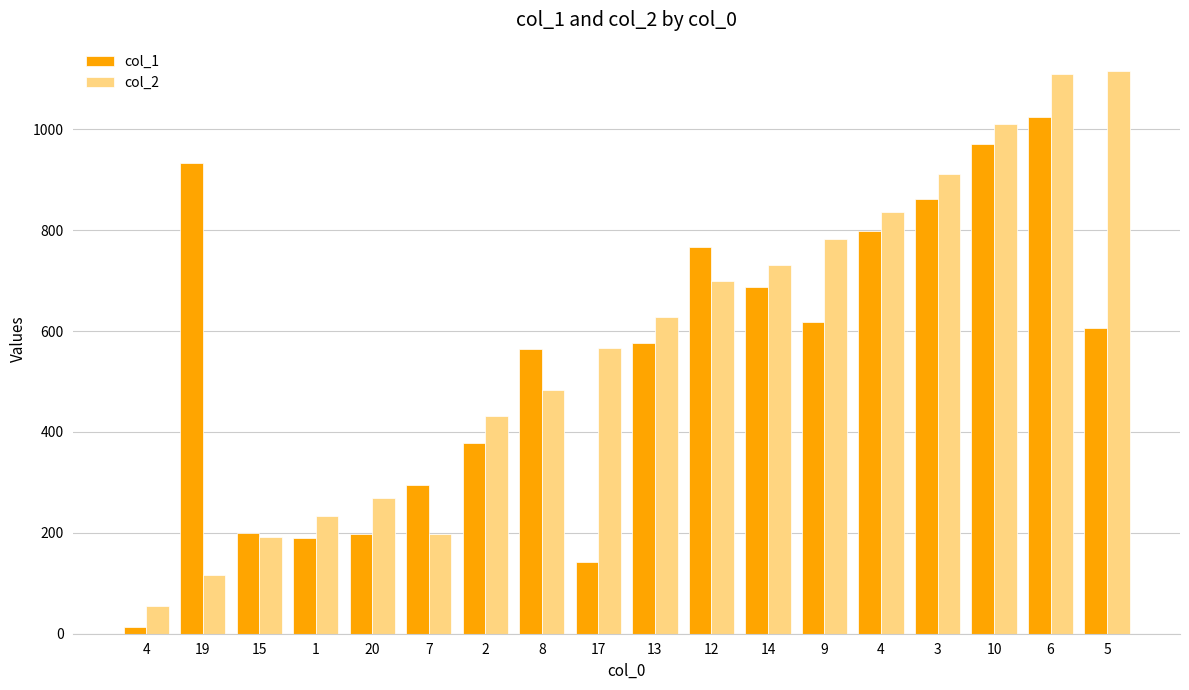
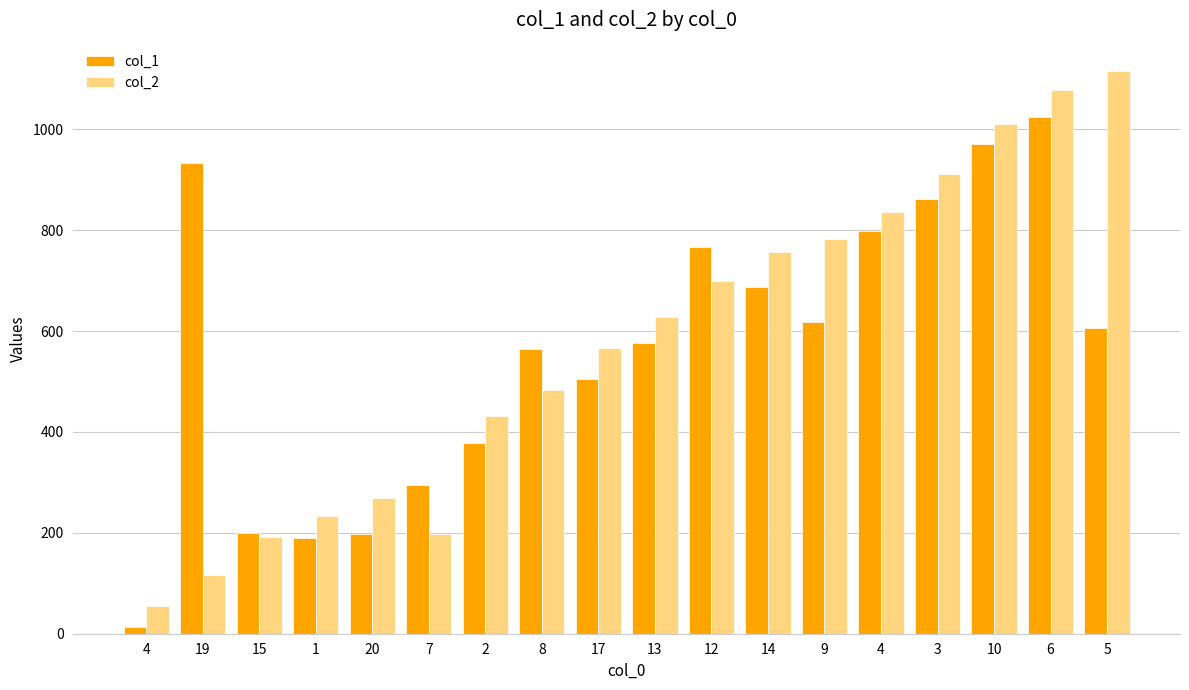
  {
    "col_1": {
      "19": 930,
      "15": 200,
      "1": 190,
      "20": 200,
      "7": 300,
      "2": 380,
      "8": 560,
-     "17": 140,
+     "17": 510,
      "13": 580,
      "12": 770,
      "14": 690,
      "9": 620,
      "3": 860,
      "10": 970,
      "6": 1020,
      "5": 610
    },
    "col_2": {
      "19": 120,
      "15": 190,
      "1": 230,
      "20": 270,
      "7": 200,
      "2": 430,
      "8": 480,
      "17": 570,
      "13": 630,
      "12": 700,
-     "14": 730,
+     "14": 760,
      "9": 780,
      "3": 910,
      "10": 1010,
-     "6": 1110,
+     "6": 1080,
      "5": 1120
    }
  }
